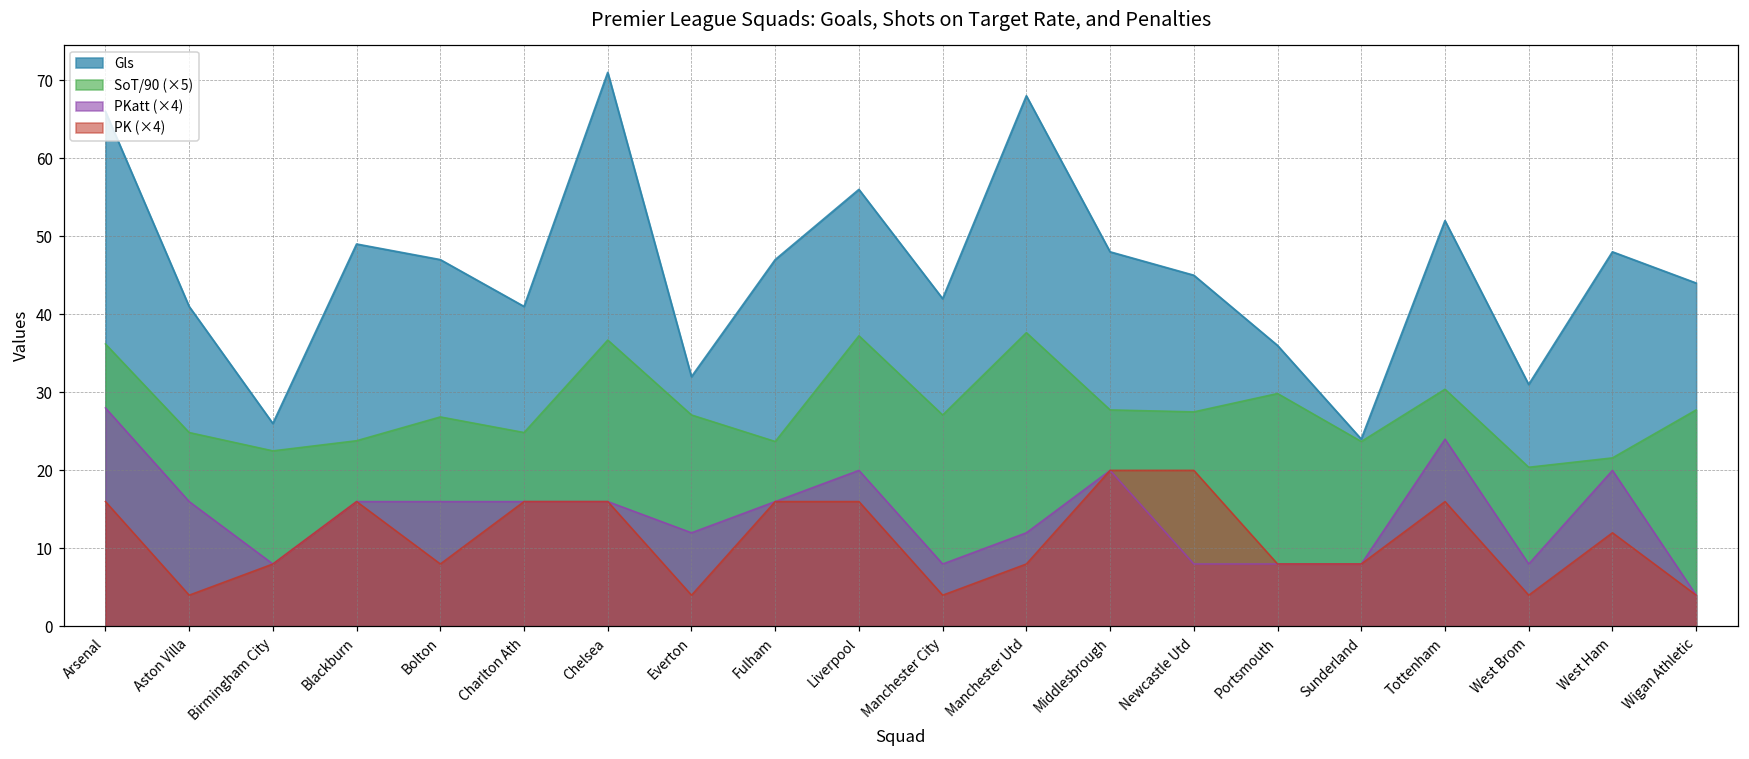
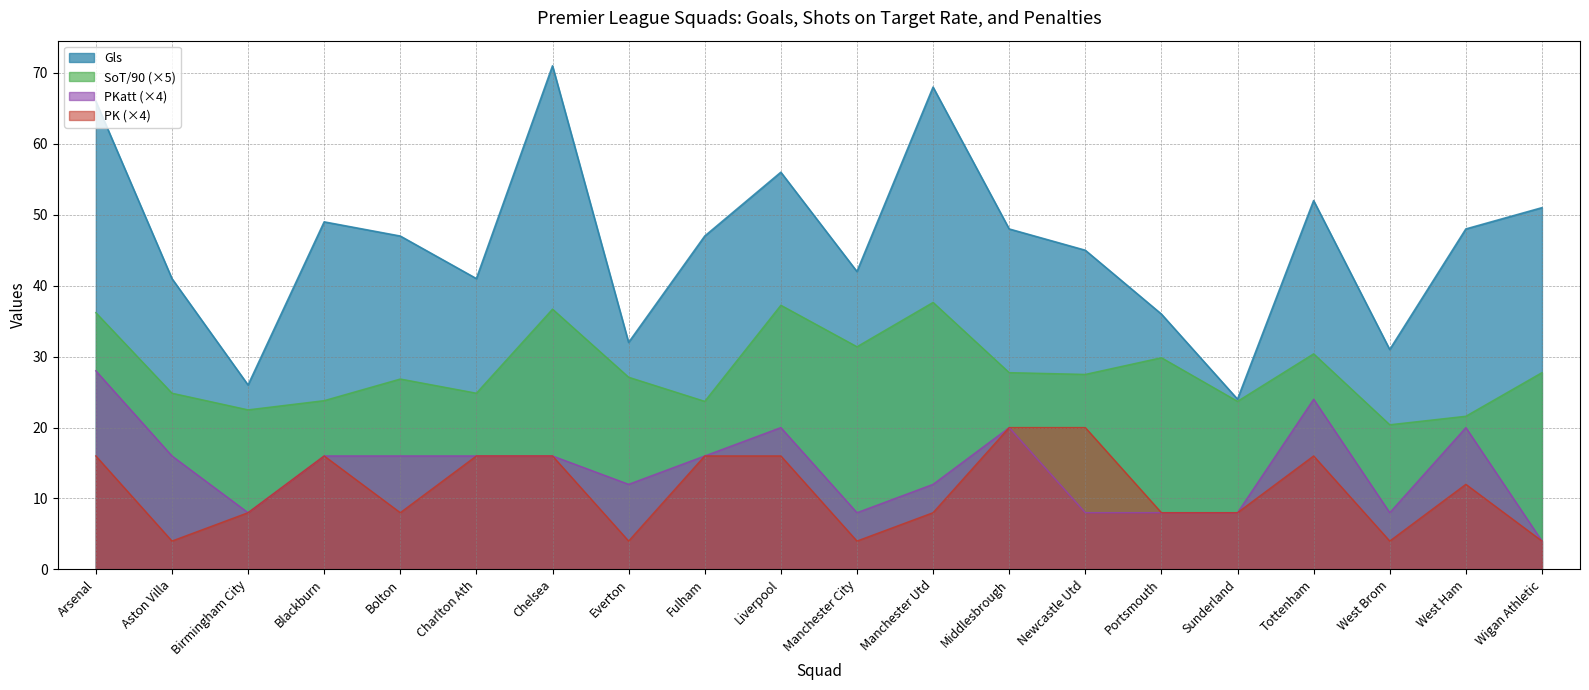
  {
    "Gls": {
      "Aston Villa": 41,
      "Birmingham City": 26,
      "Blackburn": 49,
      "Bolton": 47,
      "Charlton Ath": 41,
      "Chelsea": 71,
      "Everton": 32,
      "Fulham": 47,
      "Liverpool": 56,
      "Manchester City": 42,
      "Manchester Utd": 68,
      "Middlesbrough": 48,
      "Newcastle Utd": 45,
      "Portsmouth": 36,
      "Tottenham": 52,
      "West Brom": 31,
      "West Ham": 48,
-     "Wigan Athletic": 44
+     "Wigan Athletic": 51
    },
    "SoT/90 (×5)": {
      "Arsenal": 36,
      "Aston Villa": 25,
      "Birmingham City": 23,
      "Blackburn": 24,
      "Bolton": 27,
      "Charlton Ath": 25,
      "Chelsea": 37,
      "Everton": 27,
      "Fulham": 24,
      "Liverpool": 37,
-     "Manchester City": 27,
+     "Manchester City": 31,
      "Manchester Utd": 38,
      "Middlesbrough": 28,
      "Newcastle Utd": 28,
      "Portsmouth": 30,
      "Tottenham": 30,
      "West Brom": 20,
      "West Ham": 22,
      "Wigan Athletic": 28
    },
    "PKatt (×4)": {
      "Arsenal": 28,
      "Aston Villa": 16,
      "Bolton": 16,
      "Everton": 12,
      "Liverpool": 20,
      "Manchester City": 8,
      "Manchester Utd": 12,
      "Newcastle Utd": 8,
      "Tottenham": 24,
      "West Brom": 8,
      "West Ham": 20
    },
    "PK (×4)": {
      "Arsenal": 16,
      "Aston Villa": 4,
      "Bolton": 8,
      "Everton": 4,
      "Liverpool": 16,
      "Manchester City": 4,
      "Manchester Utd": 8,
      "Newcastle Utd": 20,
      "Tottenham": 16,
      "West Brom": 4,
      "West Ham": 12
    }
  }
